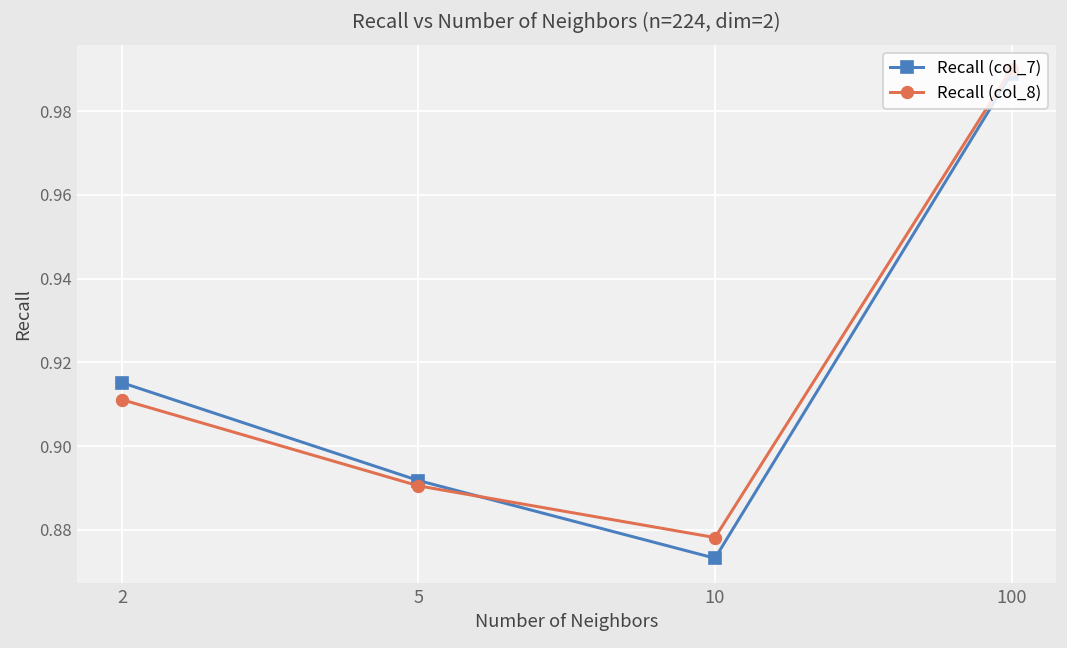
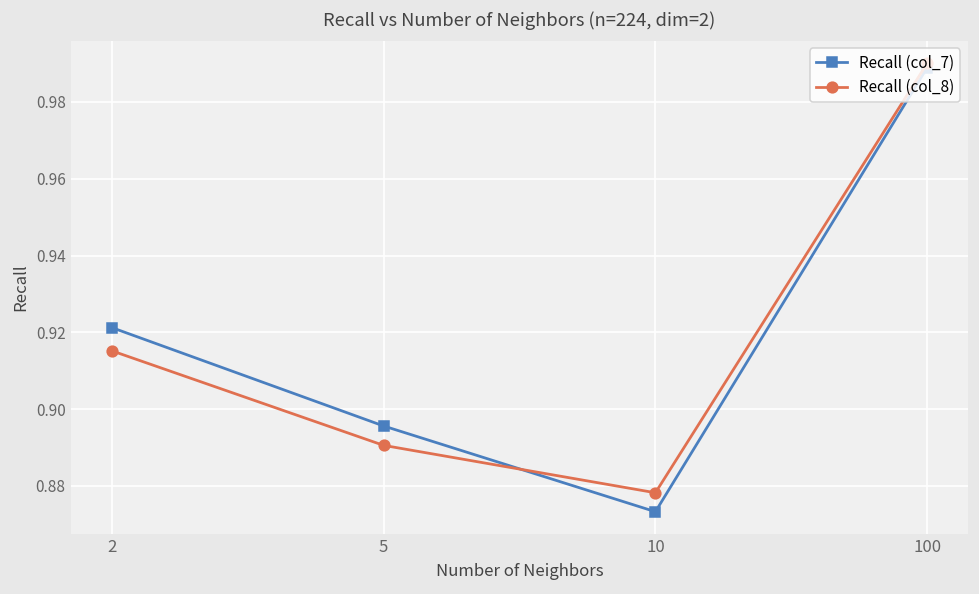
  {
    "Recall (col_7)": {
-     "2": 0.915,
-     "5": 0.892,
+     "2": 0.921,
+     "5": 0.896,
      "10": 0.873
    },
    "Recall (col_8)": {
-     "2": 0.911,
+     "2": 0.915,
      "5": 0.891,
      "10": 0.878
    }
  }
